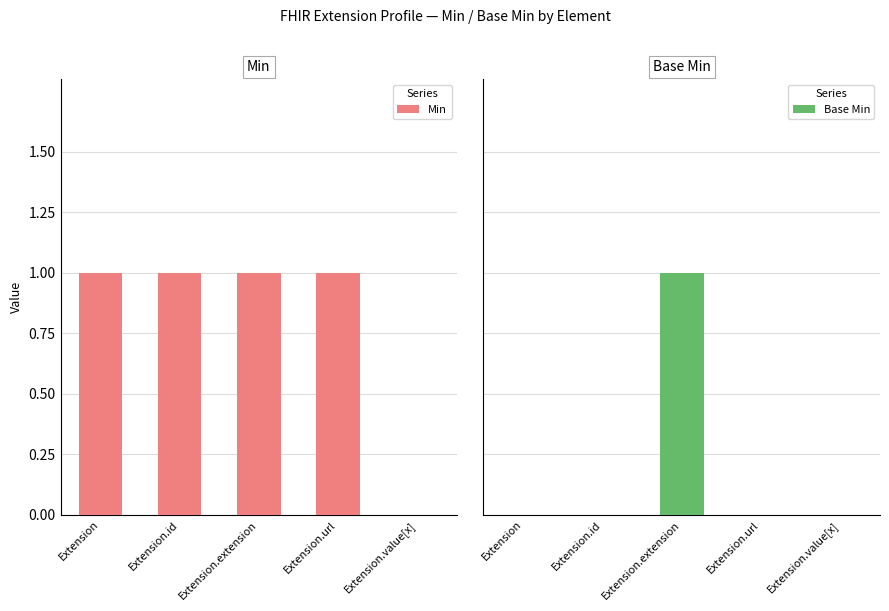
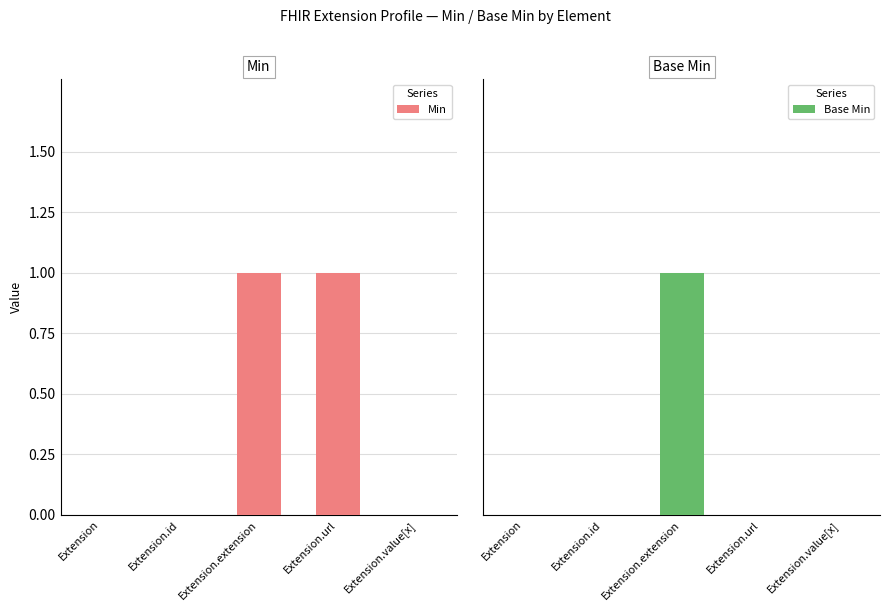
  {
    "Min": {
-     "Extension": 1,
-     "Extension.id": 1,
+     "Extension": 0,
+     "Extension.id": 0,
      "Extension.extension": 1,
      "Extension.url": 1,
      "Extension.value[x]": 0
    }
  }
